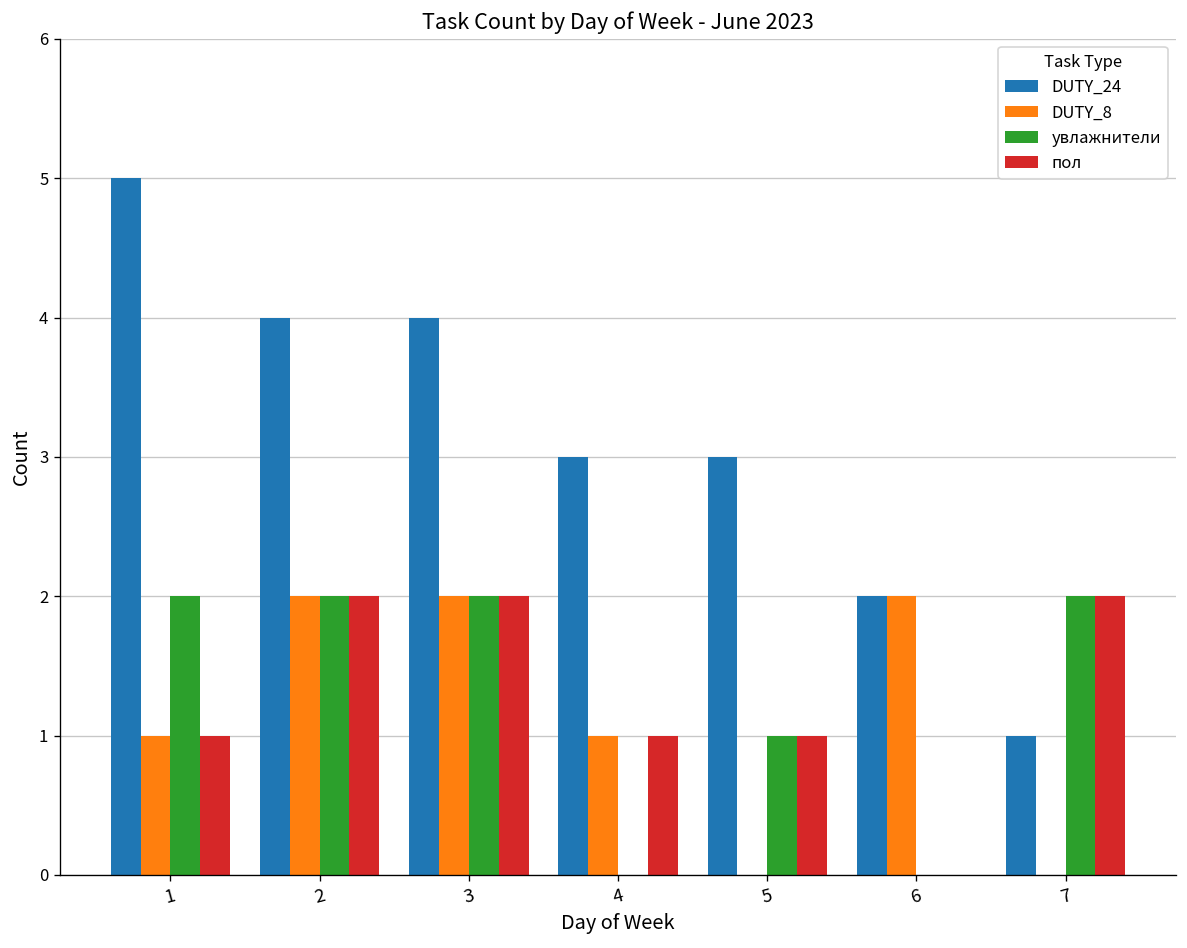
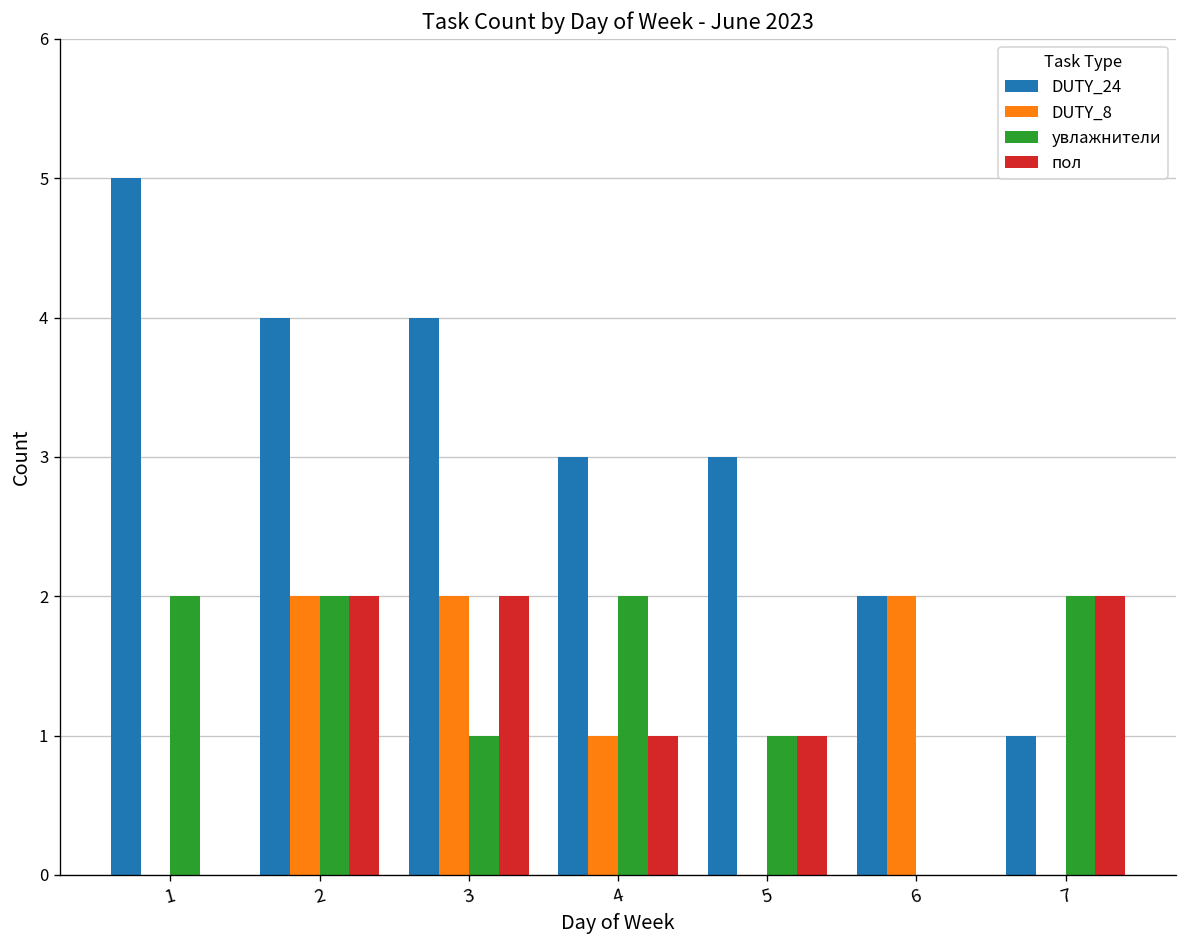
  {
    "DUTY_24": {
      "1": 5,
      "2": 4,
      "3": 4,
      "4": 3,
      "5": 3,
      "6": 2,
      "7": 1
    },
    "DUTY_8": {
-     "1": 1,
+     "1": 0,
      "2": 2,
      "3": 2,
      "4": 1,
      "5": 0,
      "6": 2,
      "7": 0
    },
    "увлажнители": {
      "1": 2,
      "2": 2,
-     "3": 2,
-     "4": 0,
+     "3": 1,
+     "4": 2,
      "5": 1,
      "6": 0,
      "7": 2
    },
    "пол": {
-     "1": 1,
+     "1": 0,
      "2": 2,
      "3": 2,
      "4": 1,
      "5": 1,
      "6": 0,
      "7": 2
    }
  }
